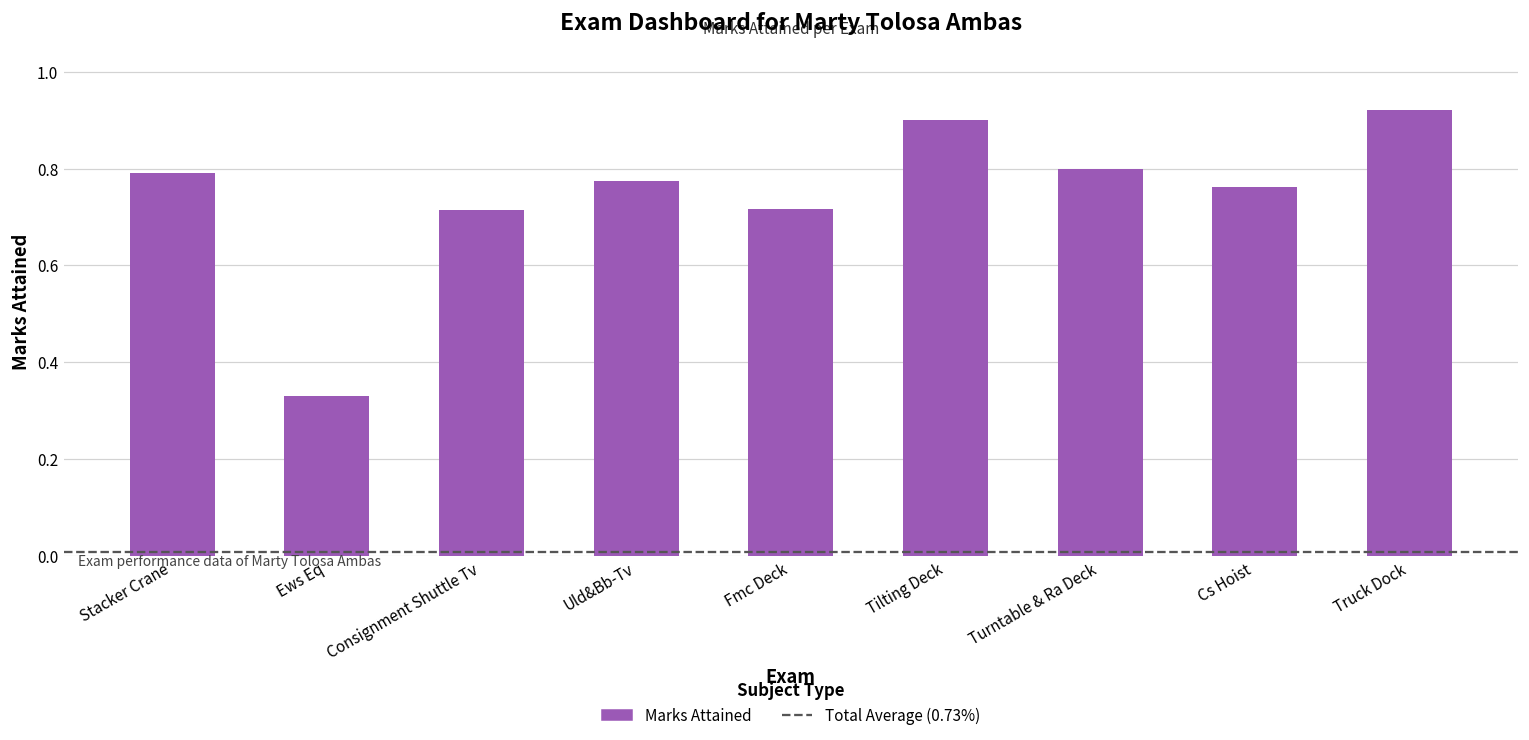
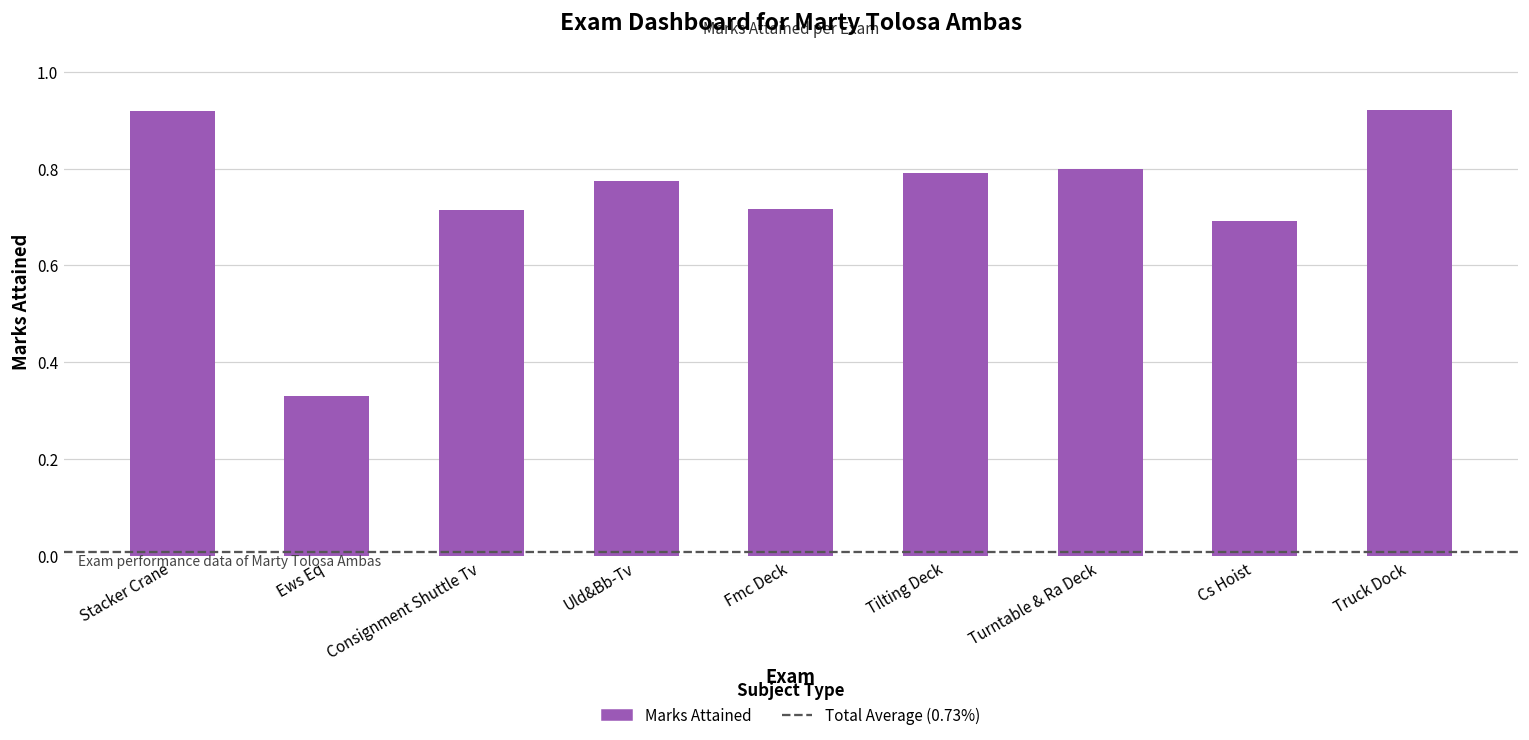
  {
-   "Stacker Crane": 0.79,
+   "Stacker Crane": 0.92,
    "Ews Eq": 0.33,
    "Consignment Shuttle Tv": 0.71,
    "Uld&Bb-Tv": 0.78,
    "Fmc Deck": 0.72,
-   "Tilting Deck": 0.90,
+   "Tilting Deck": 0.79,
    "Turntable & Ra Deck": 0.80,
-   "Cs Hoist": 0.76,
+   "Cs Hoist": 0.69,
    "Truck Dock": 0.92
  }
